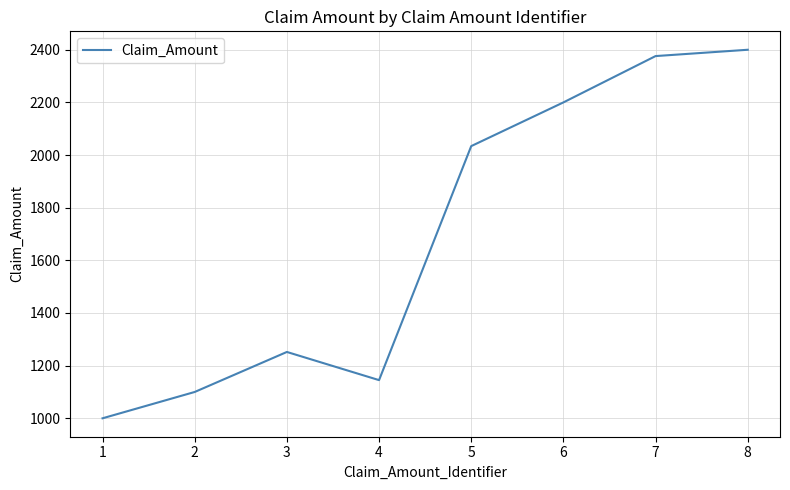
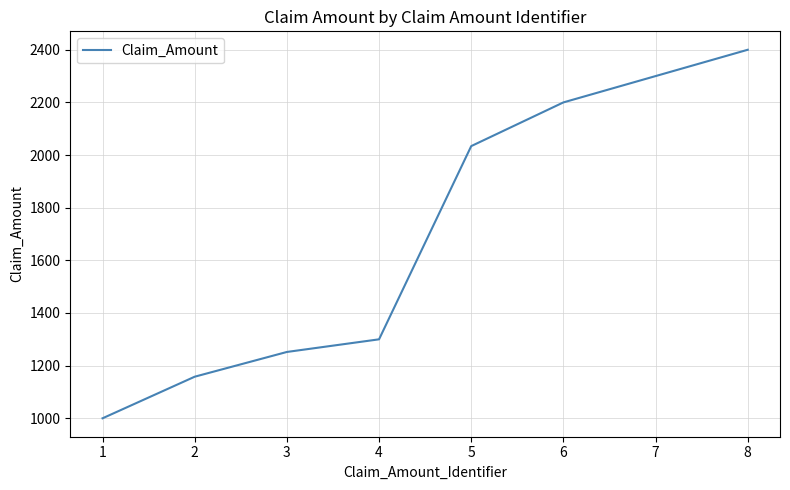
  {
    "1": 1000,
-   "2": 1100,
+   "2": 1160,
    "3": 1250,
-   "4": 1150,
+   "4": 1300,
    "5": 2030,
    "6": 2200,
-   "7": 2380,
+   "7": 2300,
    "8": 2400
  }
